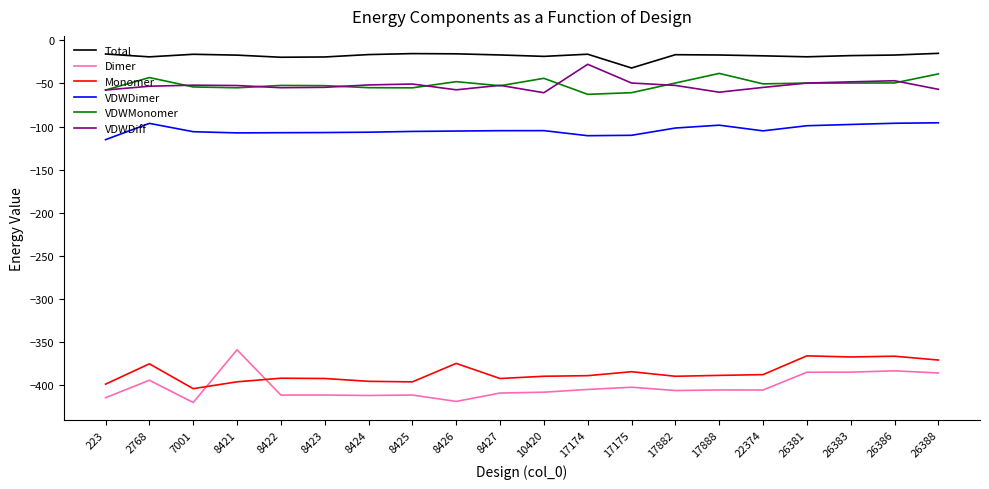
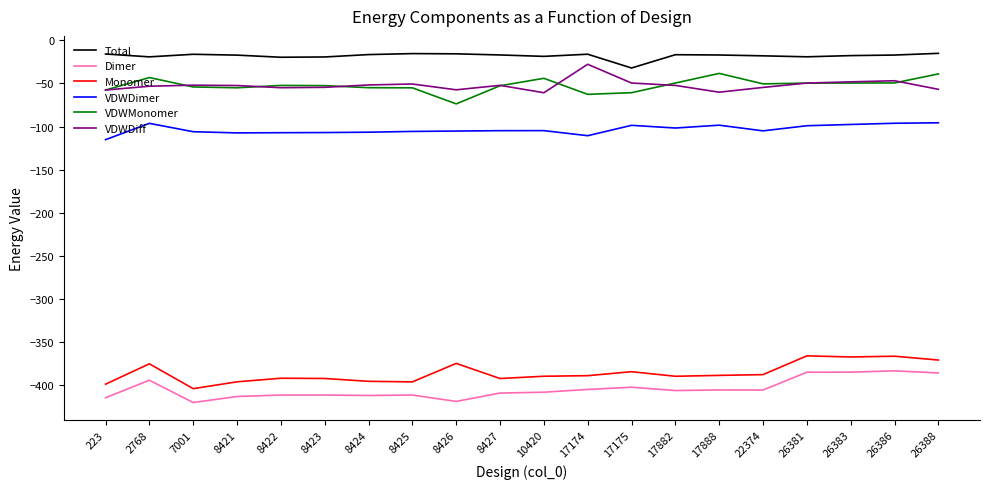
  {
    "Total": {
      "223": -20,
      "2768": -20,
      "7001": -20,
      "8421": -20,
      "8422": -20,
      "8423": -20,
      "8424": -20,
      "8425": -20,
      "8426": -20,
      "8427": -20,
      "10420": -20,
      "17174": -20,
      "17175": -30,
      "17882": -20,
      "17888": -20,
      "22374": -20,
      "26381": -20,
      "26383": -20,
      "26386": -20,
      "26388": -20
    },
    "Dimer": {
      "223": -420,
      "2768": -390,
      "7001": -420,
-     "8421": -360,
+     "8421": -410,
      "8422": -410,
      "8423": -410,
      "8424": -410,
      "8425": -410,
      "8426": -420,
      "8427": -410,
      "10420": -410,
      "17174": -410,
      "17175": -400,
      "17882": -410,
      "17888": -410,
      "22374": -410,
      "26381": -390,
      "26383": -390,
      "26386": -380,
      "26388": -390
    },
    "Monomer": {
      "223": -400,
      "2768": -380,
      "7001": -400,
      "8421": -400,
      "8422": -390,
      "8423": -390,
      "8424": -400,
      "8425": -400,
      "8426": -380,
      "8427": -390,
      "10420": -390,
      "17174": -390,
      "17175": -380,
      "17882": -390,
      "17888": -390,
      "22374": -390,
      "26381": -370,
      "26383": -370,
      "26386": -370,
      "26388": -370
    },
    "VDWDimer": {
      "223": -120,
      "2768": -100,
      "7001": -110,
      "8421": -110,
      "8422": -110,
      "8423": -110,
      "8424": -110,
      "8425": -110,
      "8426": -110,
      "8427": -100,
      "10420": -100,
      "17174": -110,
-     "17175": -110,
+     "17175": -100,
      "17882": -100,
      "17888": -100,
      "22374": -110,
      "26381": -100,
      "26383": -100,
      "26386": -100,
      "26388": -100
    },
    "VDWMonomer": {
      "2768": -40,
      "8424": -50,
      "8425": -60,
-     "8426": -50,
+     "8426": -70,
      "10420": -40,
      "17174": -60,
      "17175": -60,
      "17888": -40,
      "22374": -50,
      "26388": -40
    },
    "VDWDiff": {
      "2768": -50,
      "8424": -50,
      "8425": -50,
      "8426": -60,
      "10420": -60,
      "17174": -30,
      "17175": -50,
      "17888": -60,
      "22374": -50,
      "26388": -60
    }
  }
